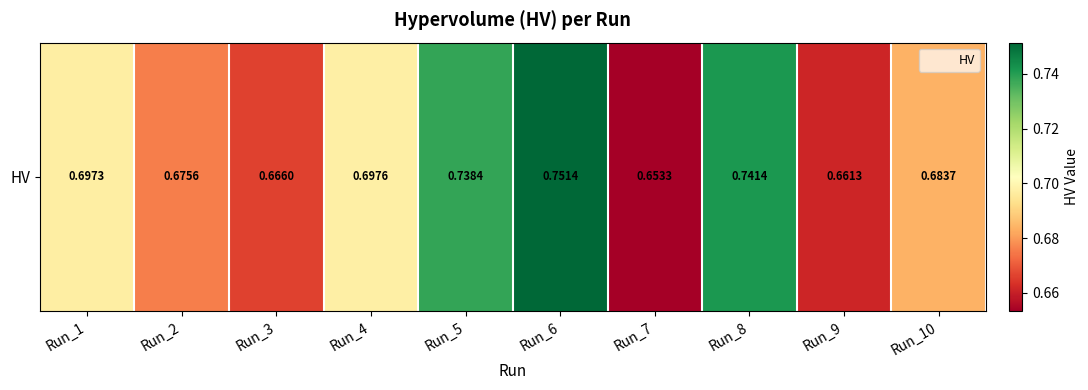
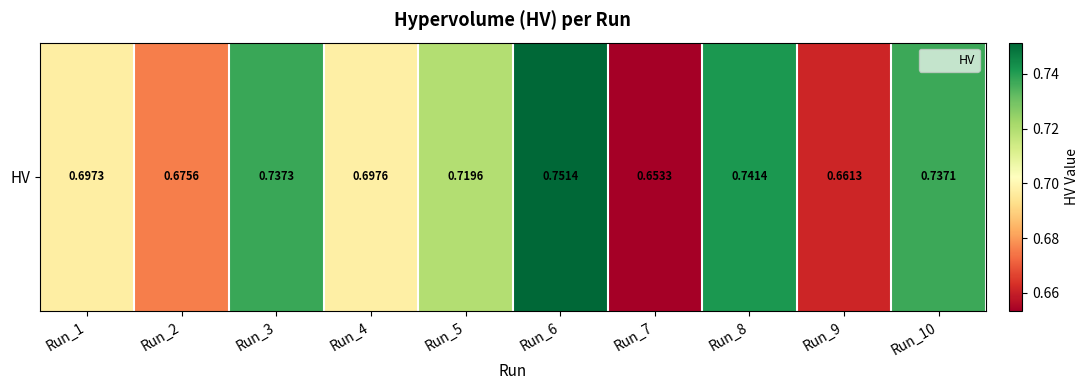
  {
    "HV": {
      "Run_1": 0.6973,
      "Run_2": 0.6756,
-     "Run_3": 0.6660,
+     "Run_3": 0.7373,
      "Run_4": 0.6976,
-     "Run_5": 0.7384,
+     "Run_5": 0.7196,
      "Run_6": 0.7514,
      "Run_7": 0.6533,
      "Run_8": 0.7414,
      "Run_9": 0.6613,
-     "Run_10": 0.6837
+     "Run_10": 0.7371
    }
  }
